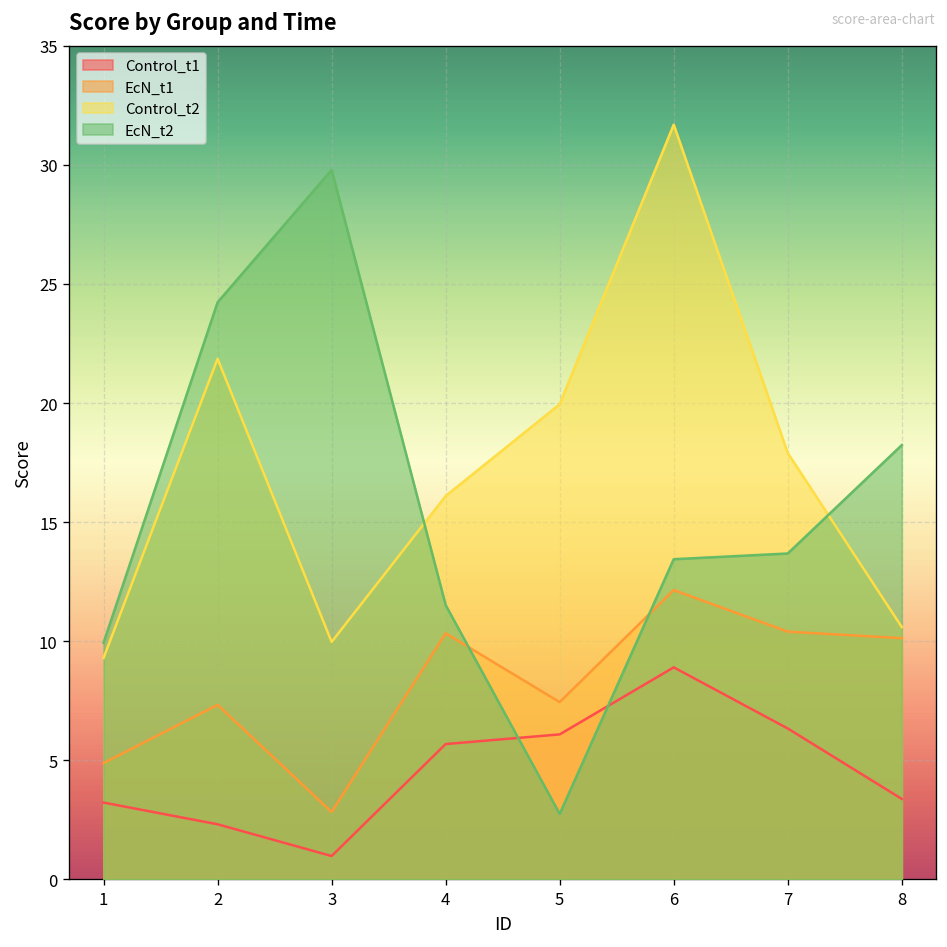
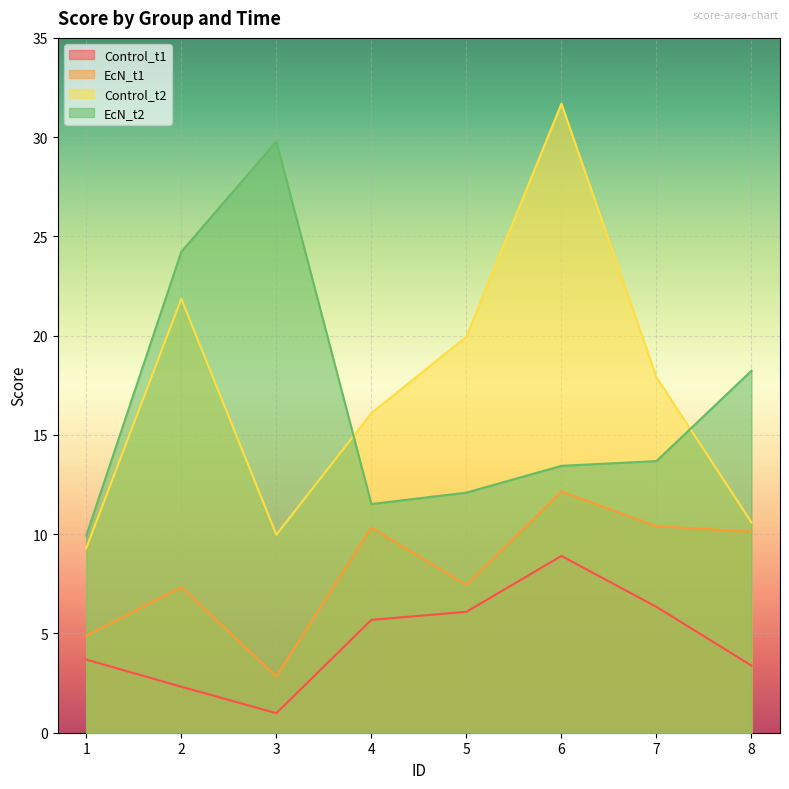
  {
    "Control_t1": {
-     "1": 3.2,
+     "1": 3.7,
      "2": 2.3,
      "3": 1.0,
      "4": 5.7,
      "5": 6.1,
      "6": 8.9,
      "7": 6.3,
      "8": 3.4
    },
    "EcN_t2": {
      "1": 9.9,
      "2": 24.2,
      "3": 29.8,
      "4": 11.5,
-     "5": 2.8,
+     "5": 12.1,
      "6": 13.4,
      "7": 13.7,
      "8": 18.2
    }
  }
